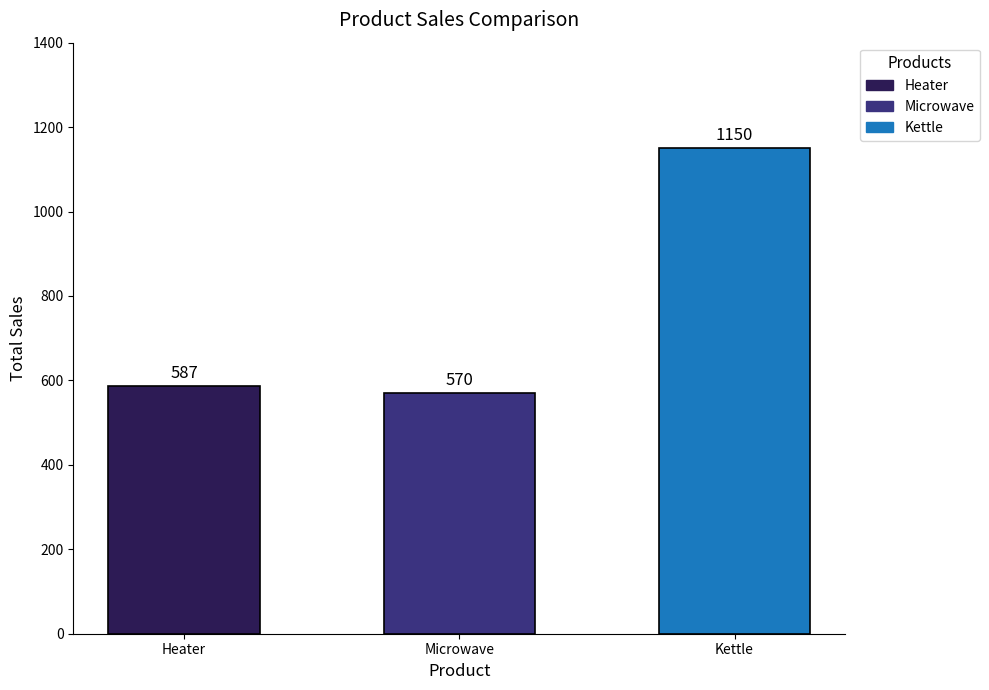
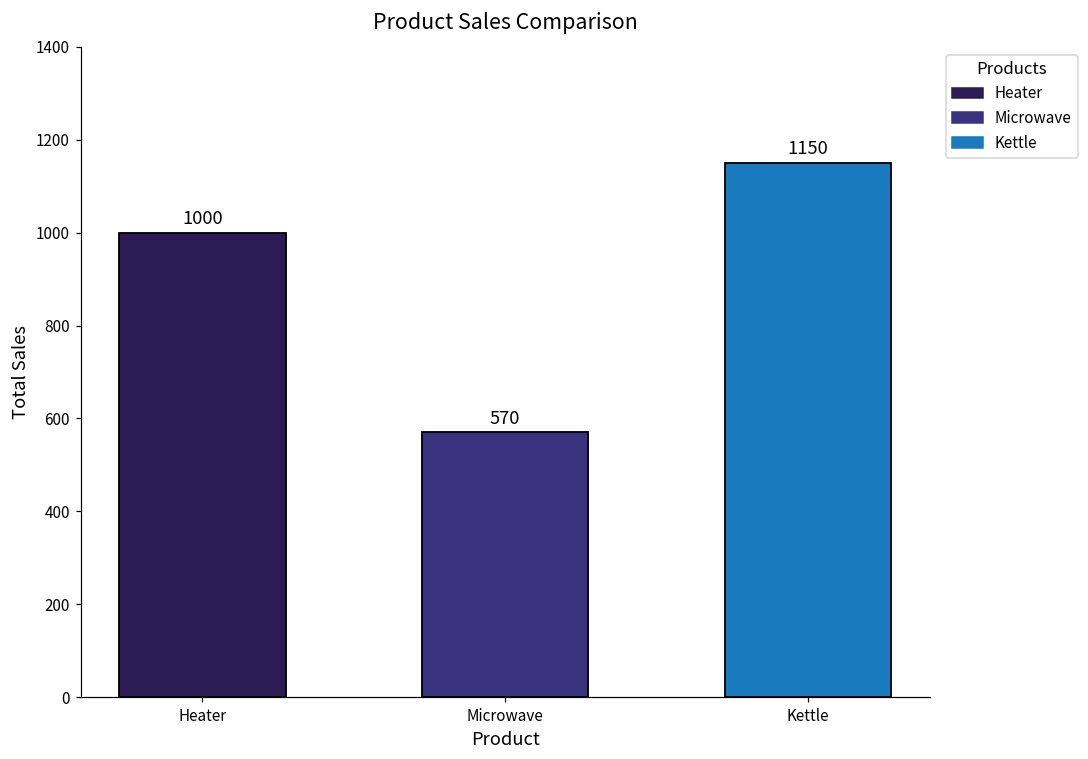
  {
-   "Heater": 587,
+   "Heater": 1000,
    "Microwave": 570,
    "Kettle": 1150
  }
